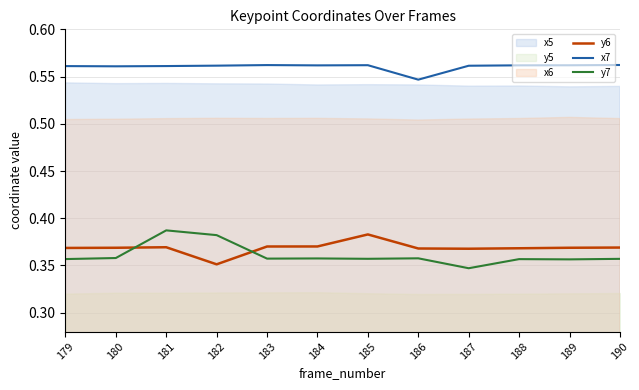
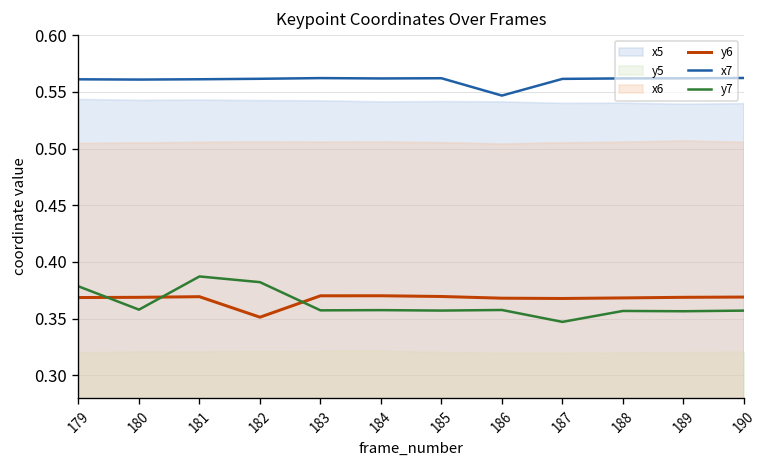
  {
    "y6": {
      "179": 0.37,
      "180": 0.37,
      "181": 0.37,
      "182": 0.35,
      "183": 0.37,
      "184": 0.37,
-     "185": 0.38,
+     "185": 0.37,
      "186": 0.37,
      "187": 0.37,
      "188": 0.37,
      "189": 0.37,
      "190": 0.37
    },
    "x7": {
      "179": 0.56,
      "180": 0.56,
      "181": 0.56,
      "182": 0.56,
      "183": 0.56,
      "184": 0.56,
      "185": 0.56,
      "186": 0.55,
      "187": 0.56,
      "190": 0.56
    },
    "y7": {
-     "179": 0.36,
+     "179": 0.38,
      "180": 0.36,
      "181": 0.39,
      "182": 0.38,
      "183": 0.36,
      "184": 0.36,
      "185": 0.36,
      "186": 0.36,
      "187": 0.35,
      "188": 0.36,
      "189": 0.36,
      "190": 0.36
    }
  }
